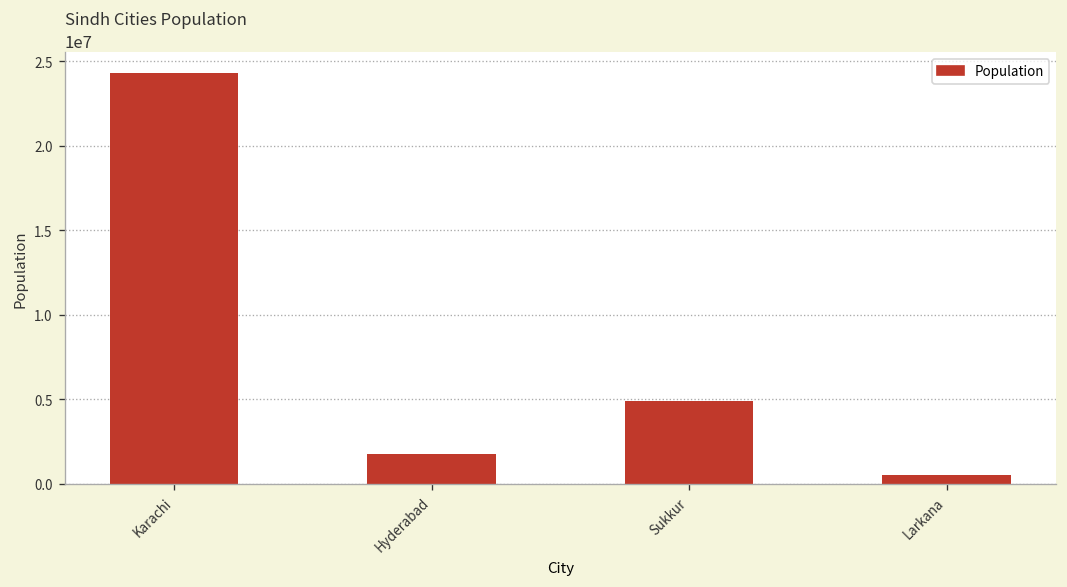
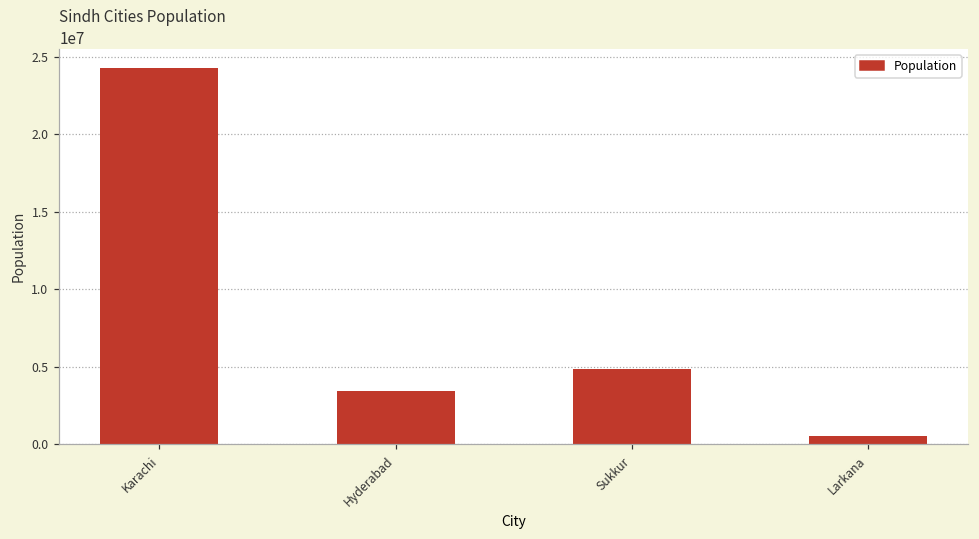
  {
    "Karachi": 24300000,
-   "Hyderabad": 1800000,
+   "Hyderabad": 3400000,
    "Sukkur": 4900000,
    "Larkana": 500000
  }
